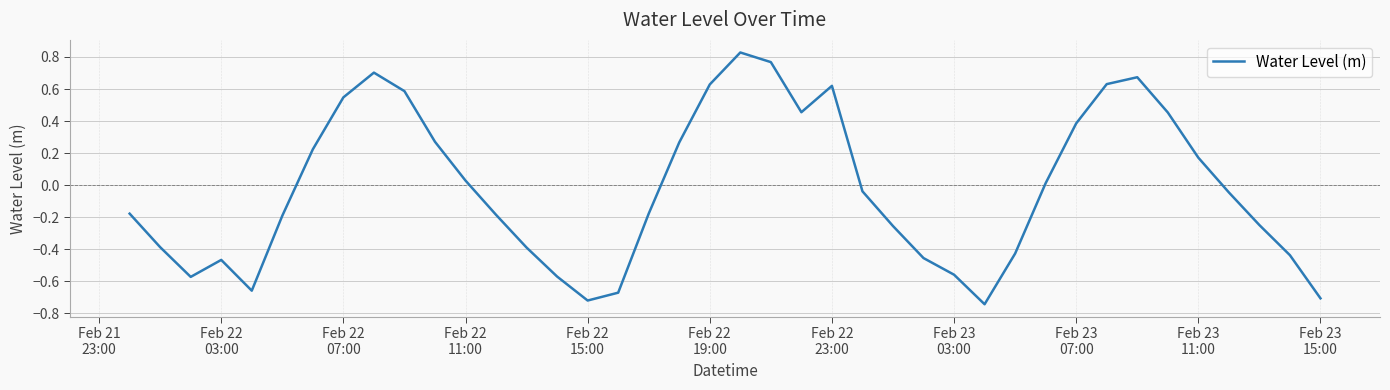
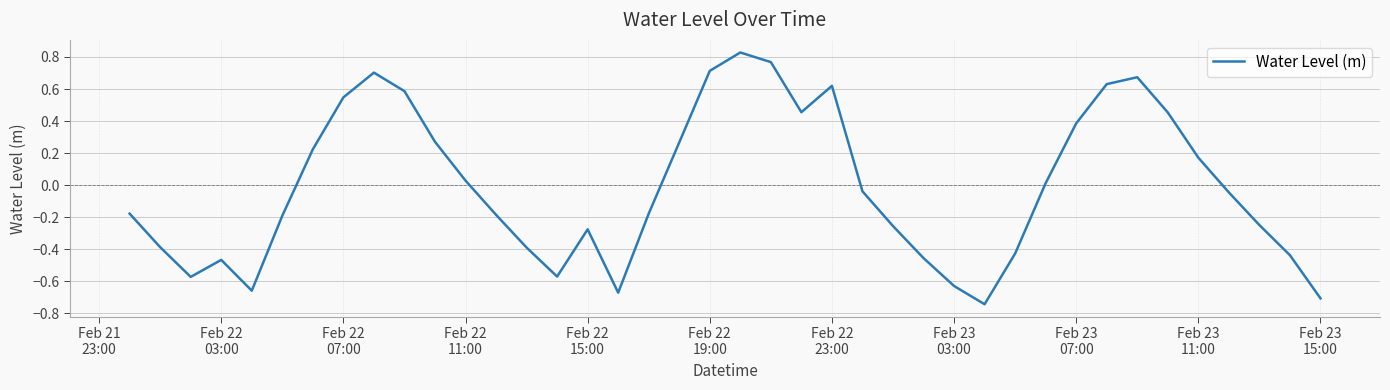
  {
    "Feb 22 03:00": -0.47,
    "Feb 22 07:00": 0.55,
    "Feb 22 11:00": 0.03,
-   "Feb 22 15:00": -0.72,
-   "Feb 22 19:00": 0.63,
+   "Feb 22 15:00": -0.28,
+   "Feb 22 19:00": 0.71,
    "Feb 22 23:00": 0.62,
-   "Feb 23 03:00": -0.56,
+   "Feb 23 03:00": -0.63,
    "Feb 23 07:00": 0.39,
    "Feb 23 11:00": 0.17,
    "Feb 23 15:00": -0.71
  }
